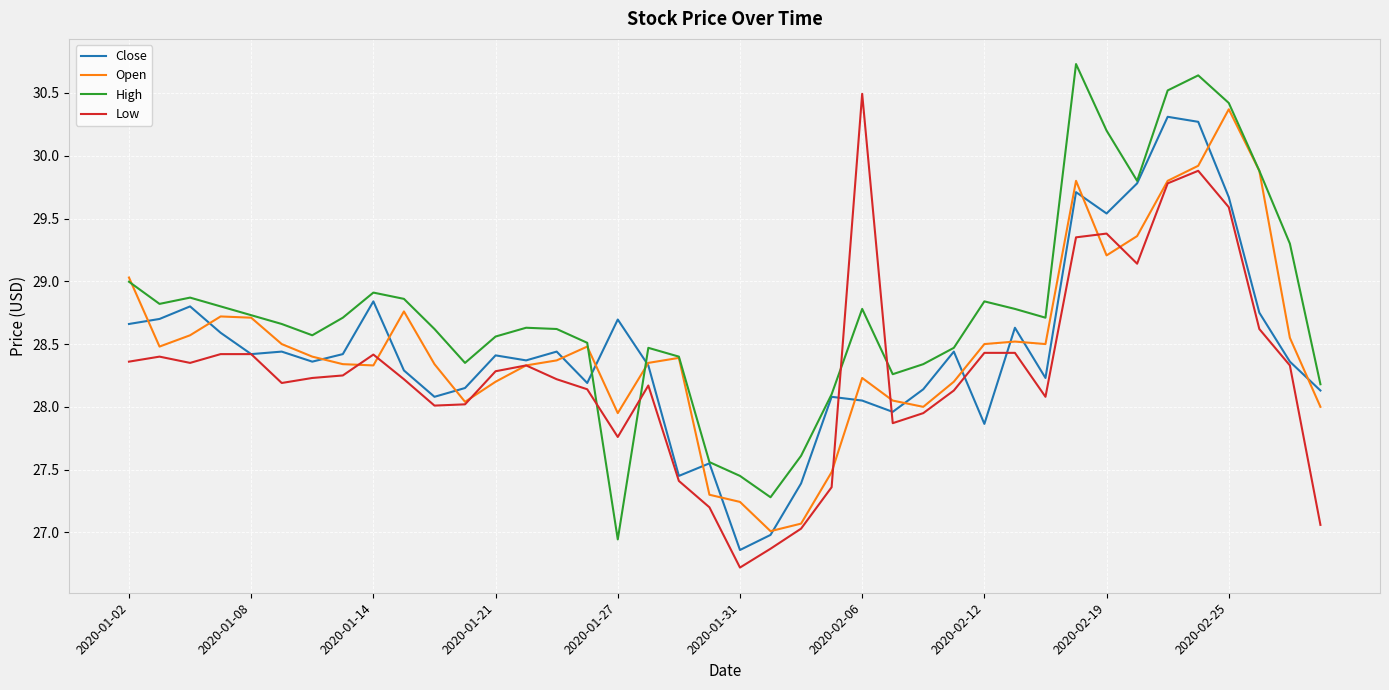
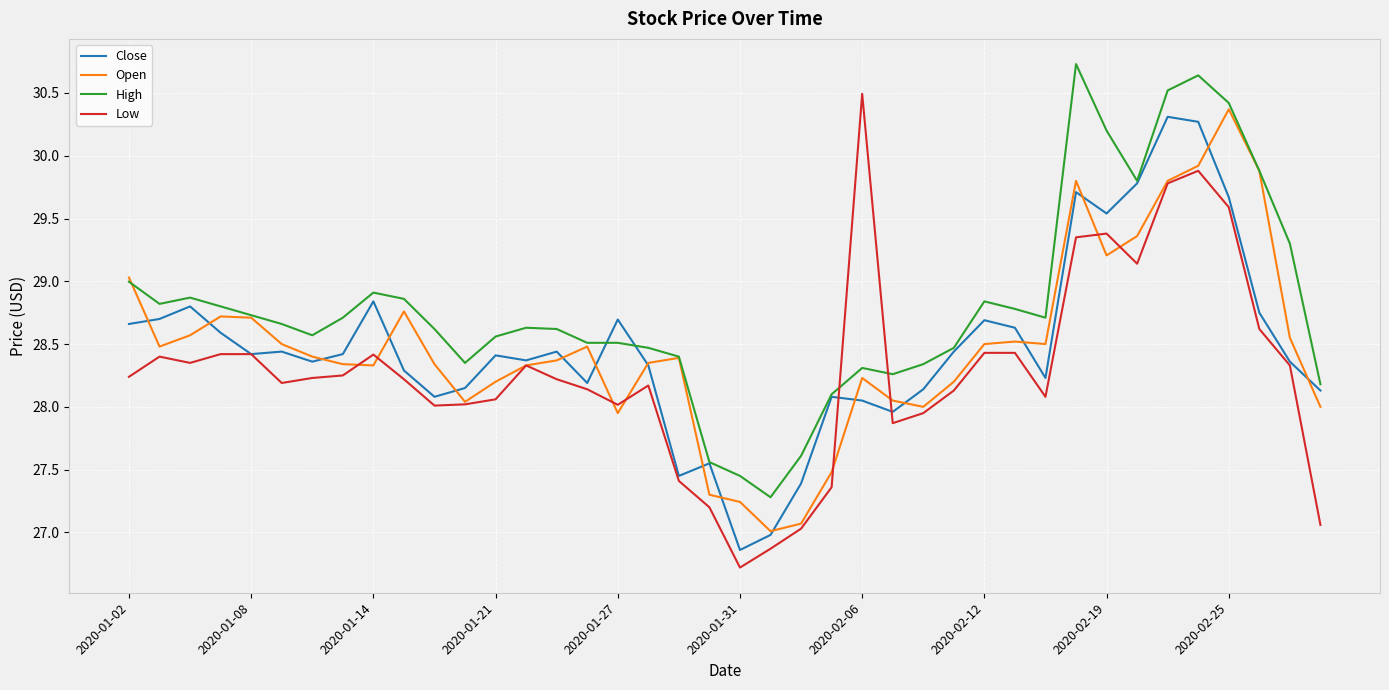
  {
    "Close": {
      "2020-01-02": 28.66,
      "2020-01-14": 28.84,
      "2020-01-21": 28.41,
      "2020-01-27": 28.70,
      "2020-01-31": 26.86,
      "2020-02-06": 28.05,
-     "2020-02-12": 27.86,
+     "2020-02-12": 28.69,
      "2020-02-19": 29.54,
      "2020-02-25": 29.67
    },
    "Open": {
      "2020-01-02": 29.03,
      "2020-01-14": 28.33,
      "2020-01-21": 28.20,
      "2020-01-27": 27.95,
      "2020-01-31": 27.24,
      "2020-02-06": 28.23,
      "2020-02-12": 28.50,
      "2020-02-19": 29.21,
      "2020-02-25": 30.37
    },
    "High": {
      "2020-01-02": 29.00,
      "2020-01-14": 28.91,
      "2020-01-21": 28.56,
-     "2020-01-27": 26.94,
+     "2020-01-27": 28.51,
      "2020-01-31": 27.45,
-     "2020-02-06": 28.78,
+     "2020-02-06": 28.31,
      "2020-02-12": 28.84,
      "2020-02-19": 30.20,
      "2020-02-25": 30.42
    },
    "Low": {
-     "2020-01-02": 28.36,
+     "2020-01-02": 28.24,
      "2020-01-14": 28.42,
-     "2020-01-21": 28.28,
-     "2020-01-27": 27.76,
+     "2020-01-21": 28.06,
+     "2020-01-27": 28.02,
      "2020-01-31": 26.72,
      "2020-02-06": 30.49,
      "2020-02-12": 28.43,
      "2020-02-19": 29.38,
      "2020-02-25": 29.59
    }
  }
